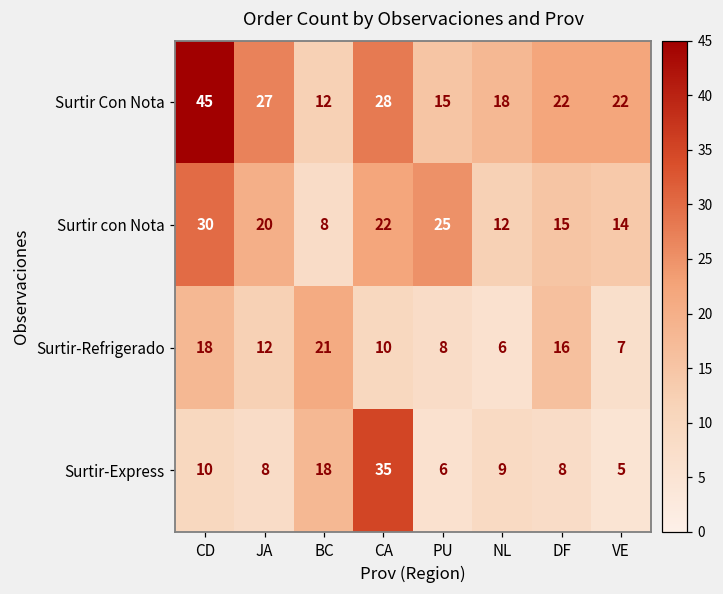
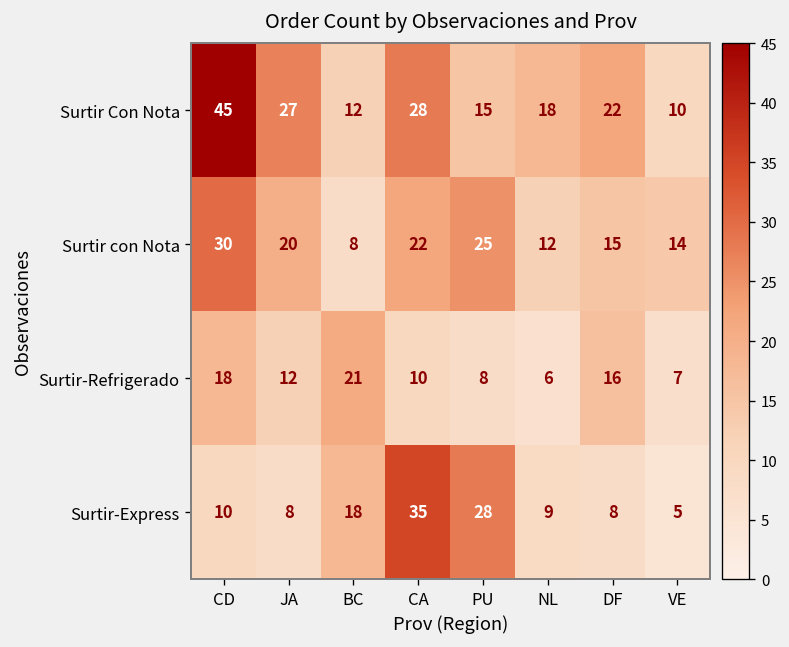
  {
    "Surtir Con Nota": {
      "CD": 45,
      "JA": 27,
      "BC": 12,
      "CA": 28,
      "PU": 15,
      "NL": 18,
      "DF": 22,
-     "VE": 22
+     "VE": 10
    },
    "Surtir con Nota": {
      "CD": 30,
      "JA": 20,
      "BC": 8,
      "CA": 22,
      "PU": 25,
      "NL": 12,
      "DF": 15,
      "VE": 14
    },
    "Surtir-Refrigerado": {
      "CD": 18,
      "JA": 12,
      "BC": 21,
      "CA": 10,
      "PU": 8,
      "NL": 6,
      "DF": 16,
      "VE": 7
    },
    "Surtir-Express": {
      "CD": 10,
      "JA": 8,
      "BC": 18,
      "CA": 35,
-     "PU": 6,
+     "PU": 28,
      "NL": 9,
      "DF": 8,
      "VE": 5
    }
  }
